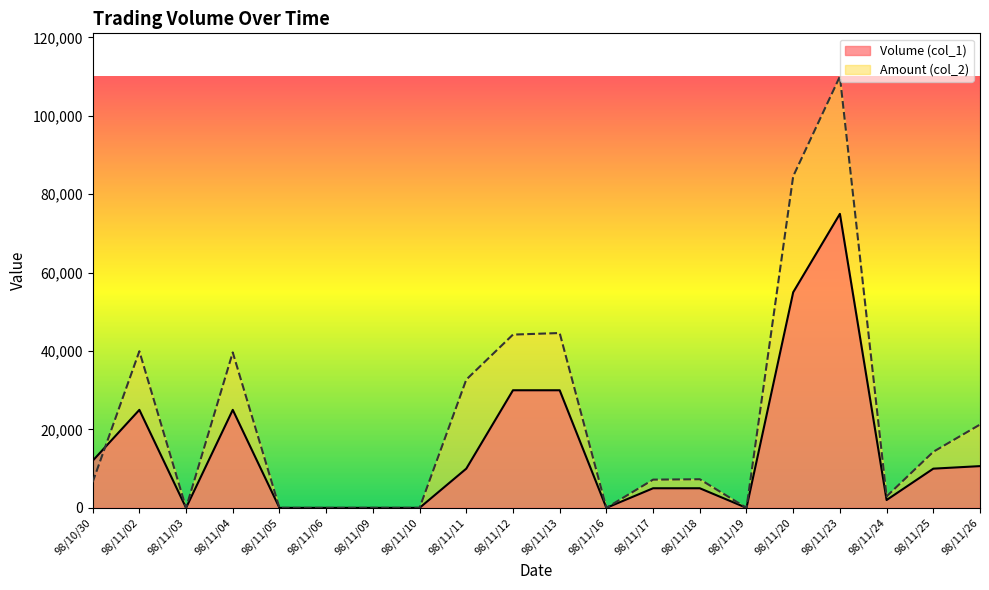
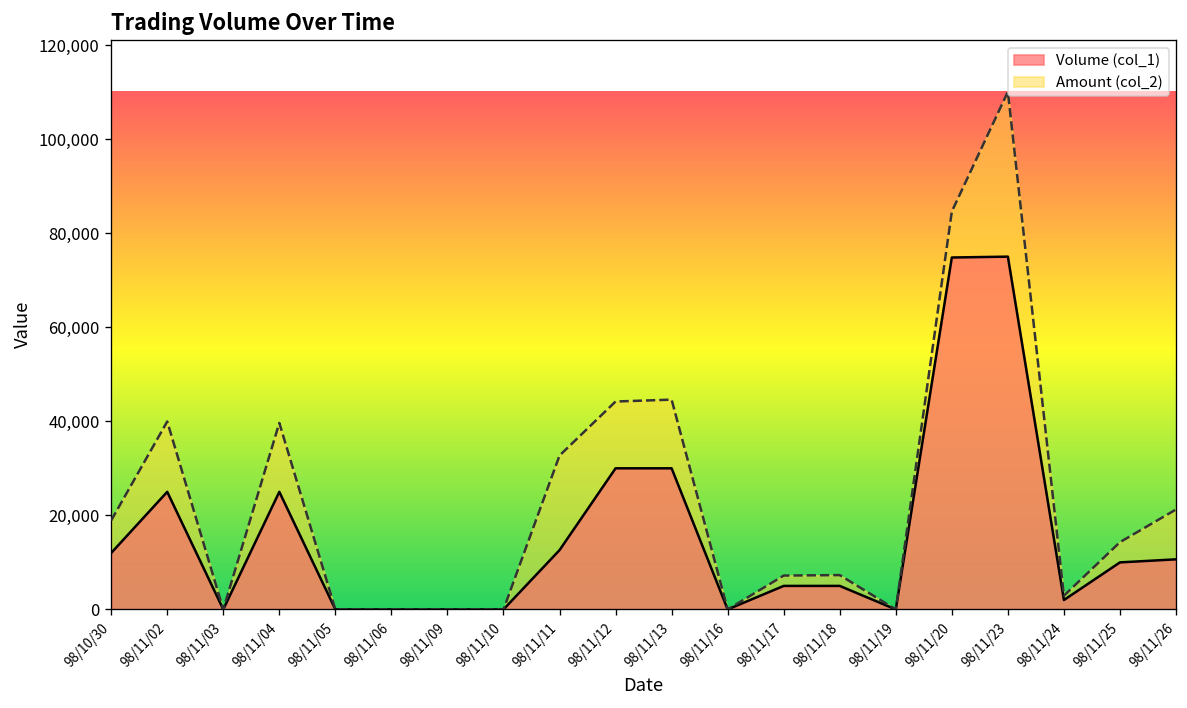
  {
    "Volume (col_1)": {
      "98/10/30": "12,000",
      "98/11/02": "25,000",
      "98/11/04": "25,000",
-     "98/11/11": "10,000",
+     "98/11/11": "13,000",
      "98/11/12": "30,000",
      "98/11/13": "30,000",
      "98/11/17": "5,000",
      "98/11/18": "5,000",
-     "98/11/20": "55,000",
+     "98/11/20": "75,000",
      "98/11/23": "75,000",
      "98/11/24": "2,000",
      "98/11/25": "10,000",
      "98/11/26": "11,000"
    },
    "Amount (col_2)": {
-     "98/10/30": "7,000",
+     "98/10/30": "19,000",
      "98/11/02": "40,000",
      "98/11/04": "40,000",
      "98/11/11": "33,000",
      "98/11/12": "44,000",
      "98/11/13": "45,000",
      "98/11/17": "7,000",
      "98/11/18": "7,000",
      "98/11/20": "85,000",
      "98/11/24": "3,000",
      "98/11/25": "14,000",
      "98/11/26": "21,000"
    }
  }
